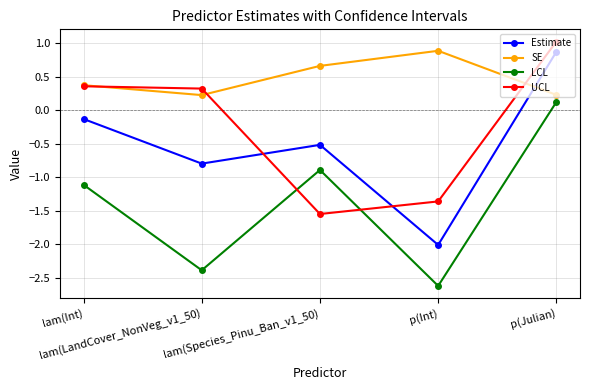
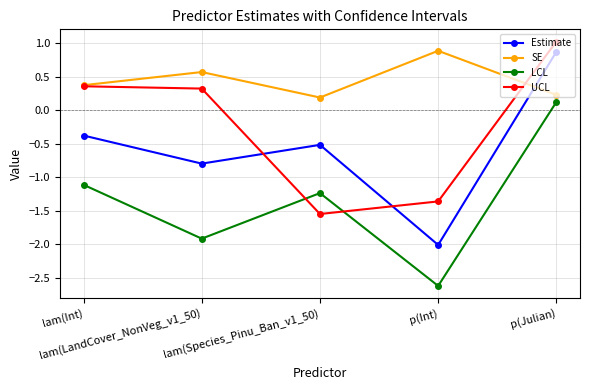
  {
    "Estimate": {
-     "lam(Int)": -0.1,
+     "lam(Int)": -0.4,
      "lam(LandCover_NonVeg_v1_50)": -0.8,
      "lam(Species_Pinu_Ban_v1_50)": -0.5,
      "p(Int)": -2.0
    },
    "SE": {
-     "lam(LandCover_NonVeg_v1_50)": 0.2,
-     "lam(Species_Pinu_Ban_v1_50)": 0.7,
+     "lam(LandCover_NonVeg_v1_50)": 0.6,
+     "lam(Species_Pinu_Ban_v1_50)": 0.2,
      "p(Int)": 0.9
    },
    "LCL": {
      "lam(Int)": -1.1,
-     "lam(LandCover_NonVeg_v1_50)": -2.4,
-     "lam(Species_Pinu_Ban_v1_50)": -0.9,
+     "lam(LandCover_NonVeg_v1_50)": -1.9,
+     "lam(Species_Pinu_Ban_v1_50)": -1.2,
      "p(Int)": -2.6,
      "p(Julian)": 0.1
    },
    "UCL": {
      "lam(LandCover_NonVeg_v1_50)": 0.3,
      "lam(Species_Pinu_Ban_v1_50)": -1.5,
      "p(Int)": -1.4
    }
  }
